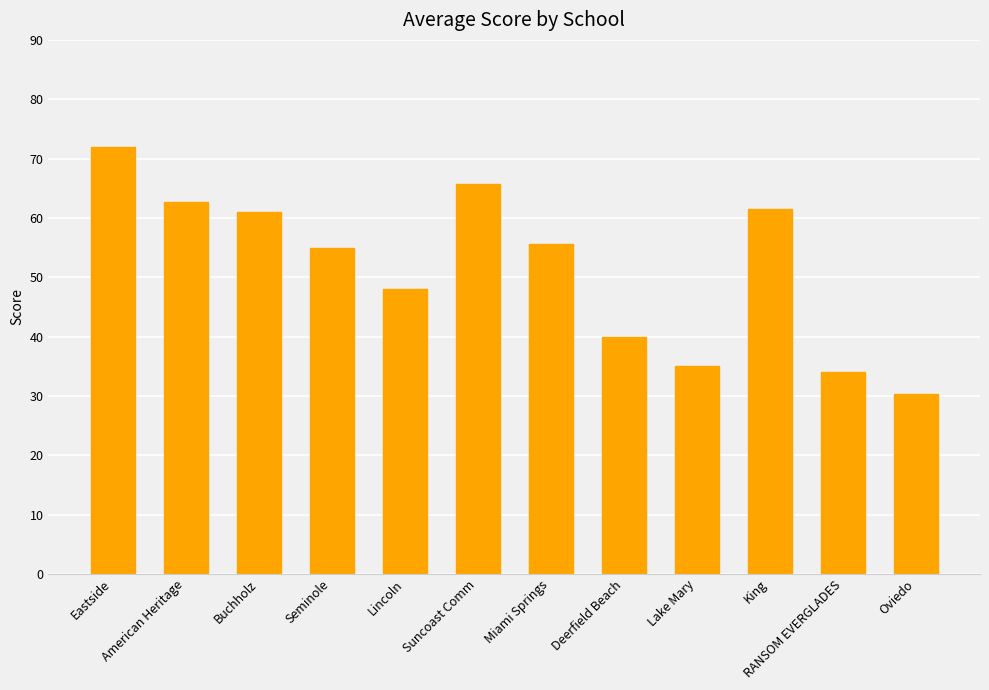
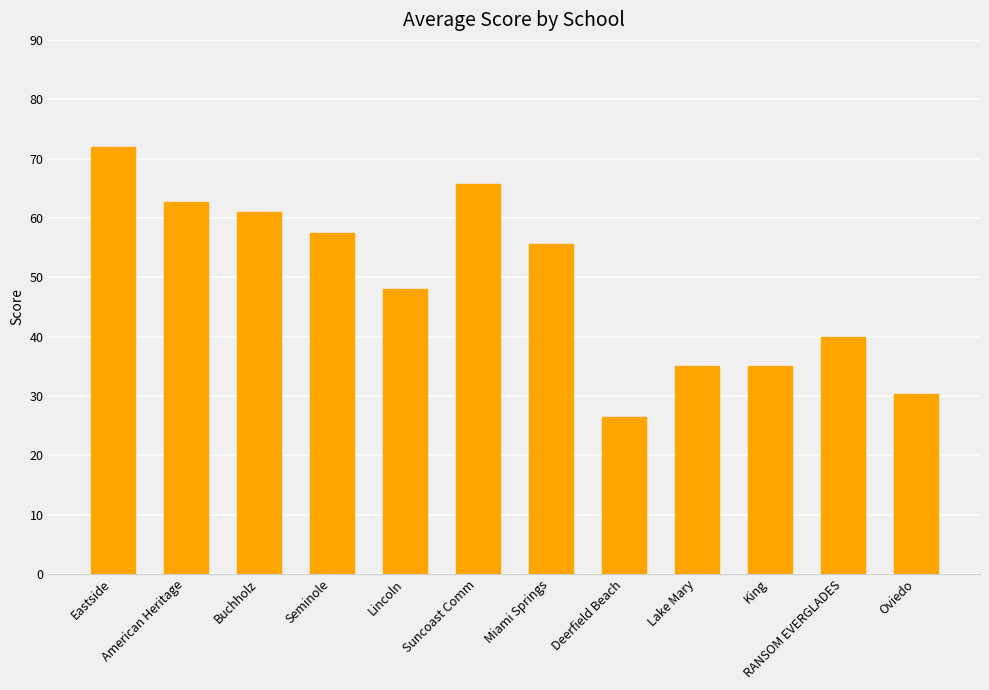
  {
    "Eastside": 72,
    "American Heritage": 63,
    "Buchholz": 61,
-   "Seminole": 55,
+   "Seminole": 58,
    "Lincoln": 48,
    "Suncoast Comm": 66,
    "Miami Springs": 56,
-   "Deerfield Beach": 40,
+   "Deerfield Beach": 26,
    "Lake Mary": 35,
-   "King": 62,
-   "RANSOM EVERGLADES": 34,
+   "King": 35,
+   "RANSOM EVERGLADES": 40,
    "Oviedo": 30
  }
